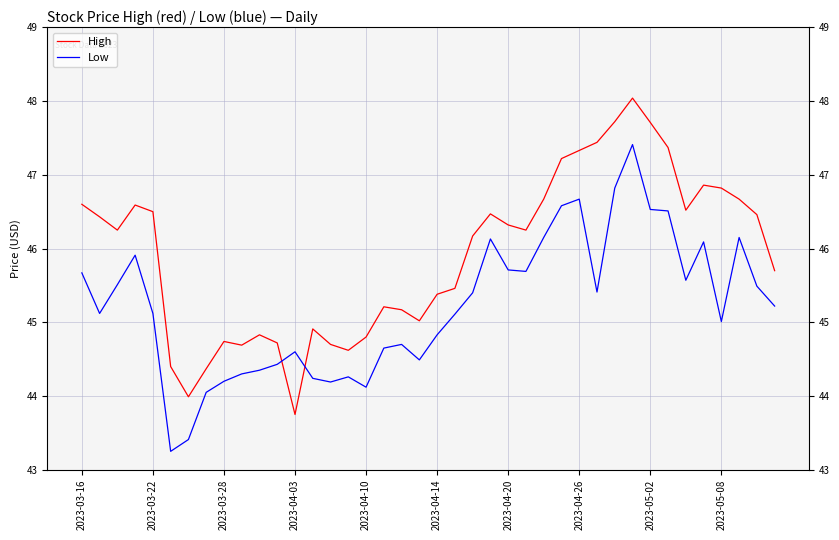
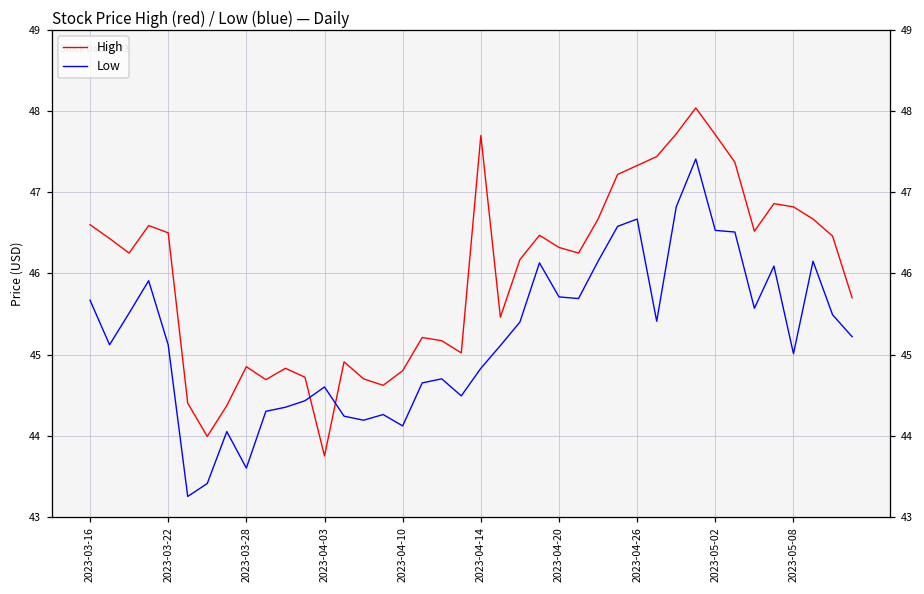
  {
    "High": {
      "2023-03-16": 46.6,
      "2023-03-22": 46.5,
-     "2023-03-28": 44.7,
+     "2023-03-28": 44.9,
      "2023-04-03": 43.8,
      "2023-04-10": 44.8,
-     "2023-04-14": 45.4,
+     "2023-04-14": 47.7,
      "2023-04-20": 46.3,
      "2023-04-26": 47.3,
      "2023-05-02": 47.7,
      "2023-05-08": 46.8
    },
    "Low": {
      "2023-03-16": 45.7,
      "2023-03-22": 45.1,
-     "2023-03-28": 44.2,
+     "2023-03-28": 43.6,
      "2023-04-03": 44.6,
      "2023-04-10": 44.1,
      "2023-04-14": 44.8,
      "2023-04-20": 45.7,
      "2023-04-26": 46.7,
      "2023-05-02": 46.5,
      "2023-05-08": 45.0
    }
  }
